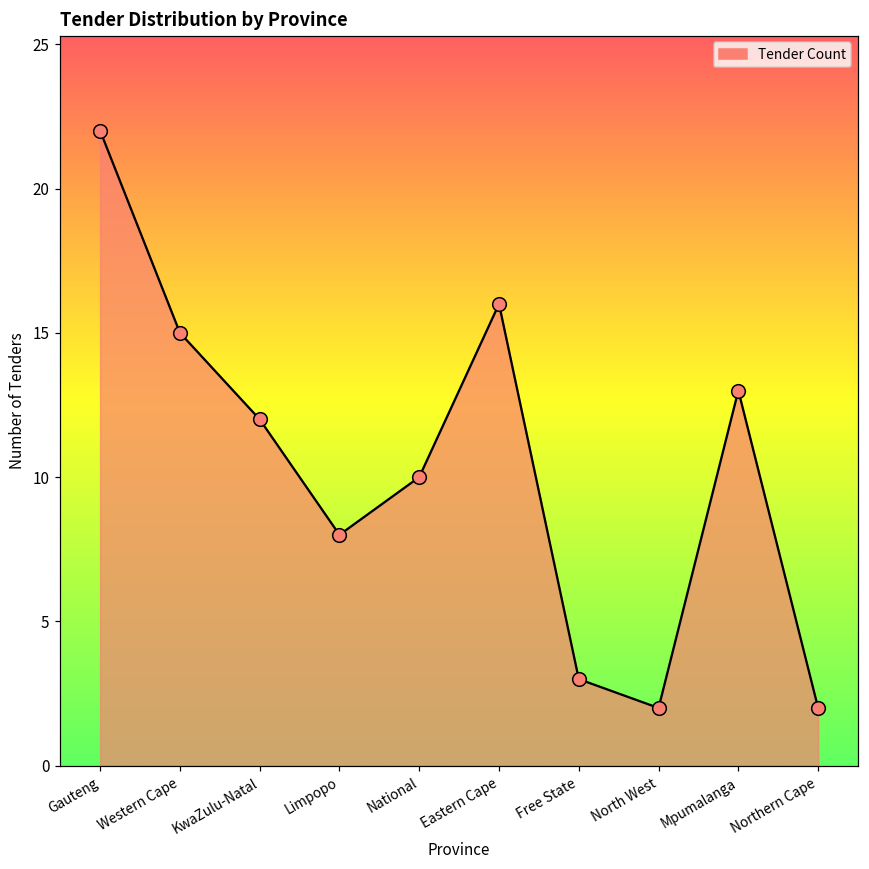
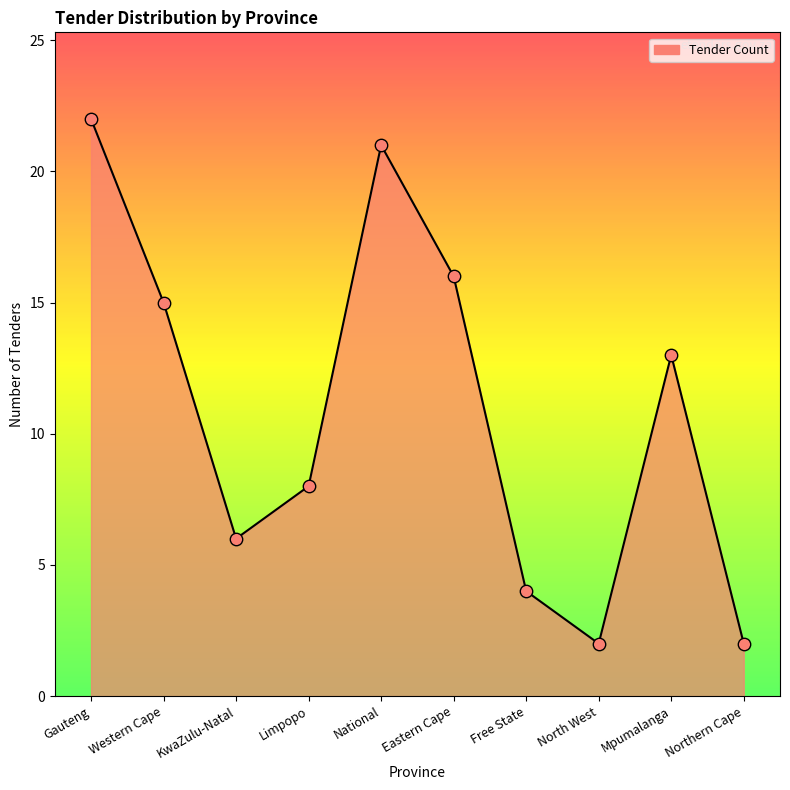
  {
    "Gauteng": 22,
    "Western Cape": 15,
-   "KwaZulu-Natal": 12,
+   "KwaZulu-Natal": 6,
    "Limpopo": 8,
-   "National": 10,
+   "National": 21,
    "Eastern Cape": 16,
-   "Free State": 3,
+   "Free State": 4,
    "North West": 2,
    "Mpumalanga": 13,
    "Northern Cape": 2
  }
